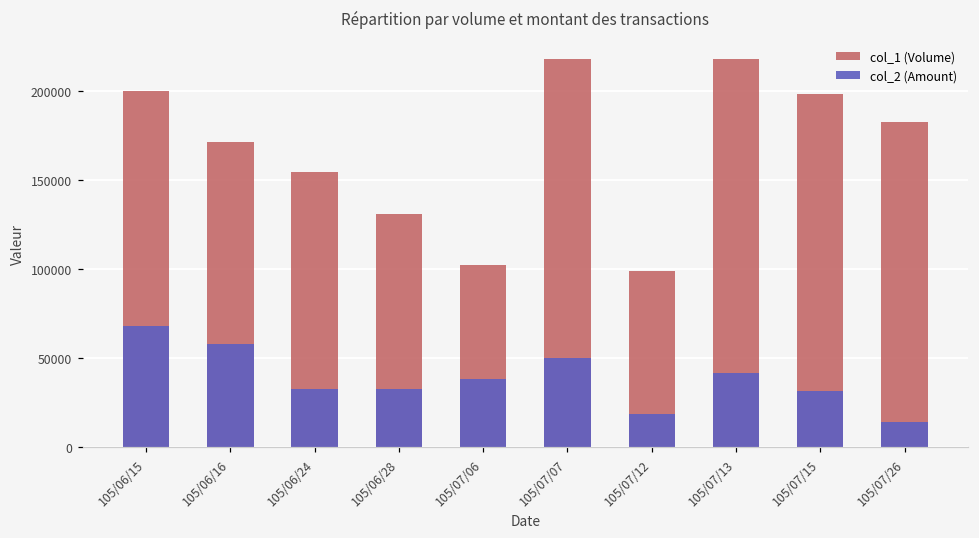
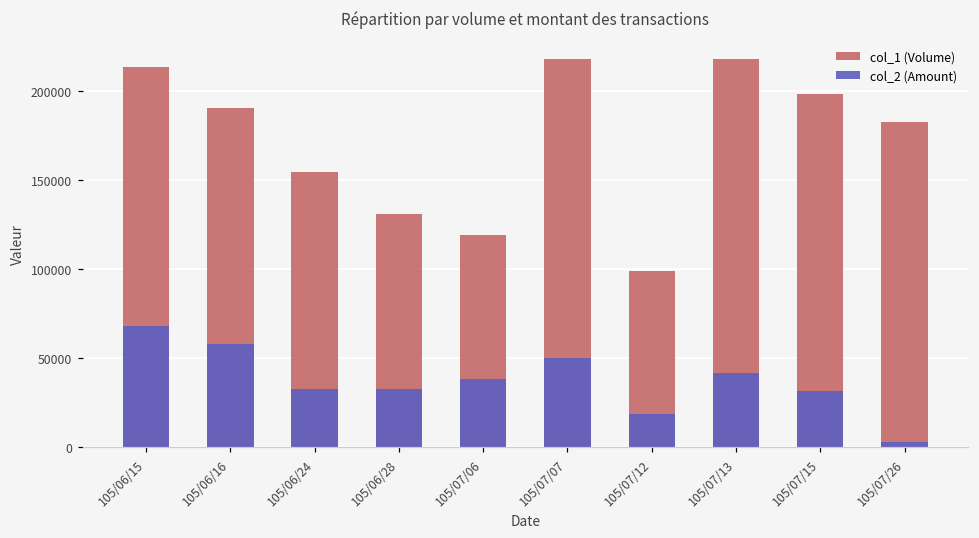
  {
    "col_1 (Volume)": {
-     "105/06/15": 200000,
-     "105/06/16": 171000,
+     "105/06/15": 213000,
+     "105/06/16": 190000,
      "105/06/24": 154000,
      "105/06/28": 131000,
-     "105/07/06": 102000,
+     "105/07/06": 119000,
      "105/07/07": 218000,
      "105/07/12": 99000,
      "105/07/13": 218000,
      "105/07/15": 198000,
      "105/07/26": 182000
    },
    "col_2 (Amount)": {
-     "105/07/26": 14000
+     "105/07/26": 3000
    }
  }
